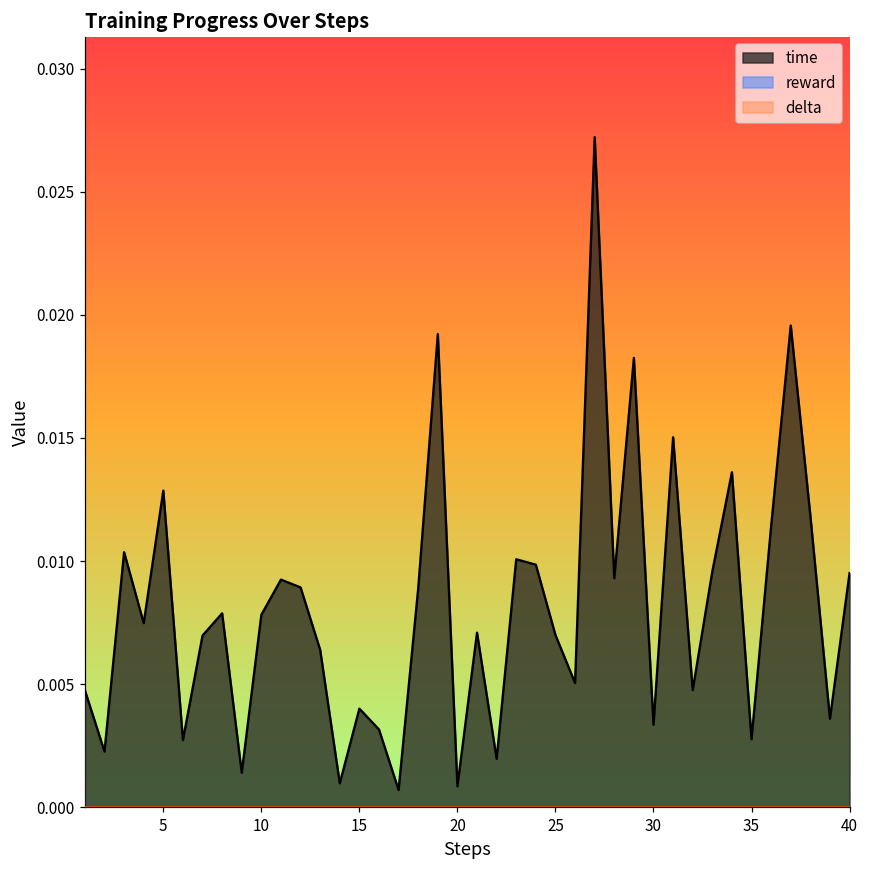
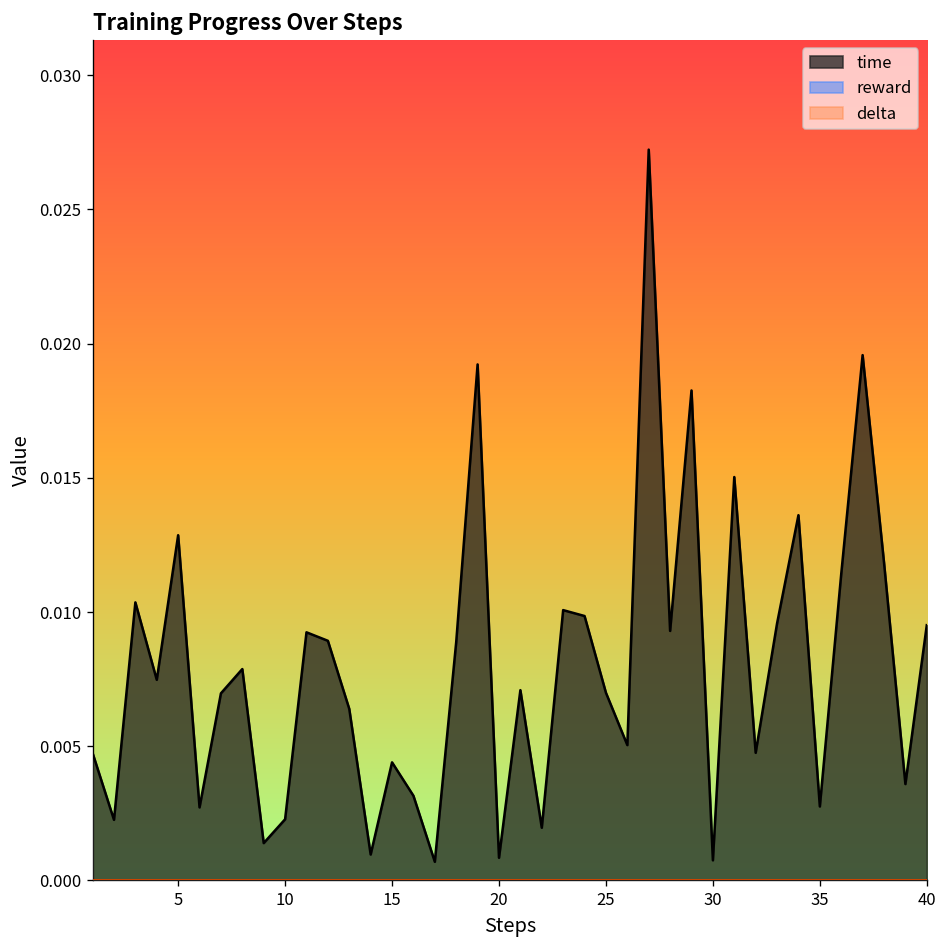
  {
    "time": {
      "5": 0.0129,
-     "10": 0.0078,
-     "15": 0.0040,
+     "10": 0.0023,
+     "15": 0.0044,
      "20": 0.0008,
      "25": 0.0070,
-     "30": 0.0033,
+     "30": 0.0008,
      "35": 0.0028,
      "40": 0.0095
    },
    "delta": {
      "5": 0.0000,
      "10": 0.0000,
      "15": 0.0000,
      "20": 0.0000,
      "25": 0.0000,
      "30": 0.0000,
      "35": 0.0000,
      "40": 0.0000
    }
  }
